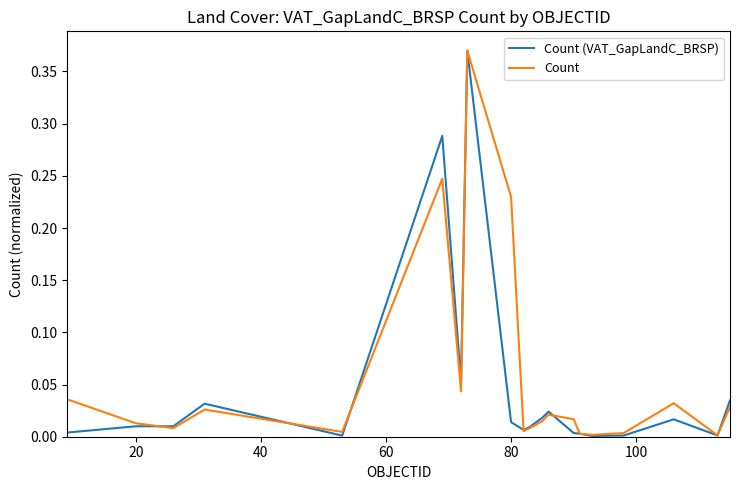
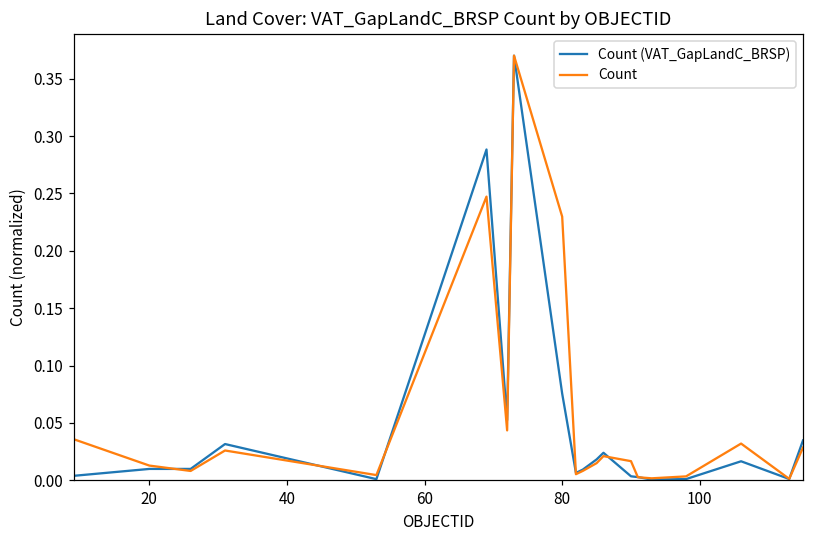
  {
    "Count (VAT_GapLandC_BRSP)": {
      "20": 0.010,
-     "80": 0.014
+     "80": 0.076
    },
    "Count": {
      "20": 0.013,
      "80": 0.230
    }
  }
